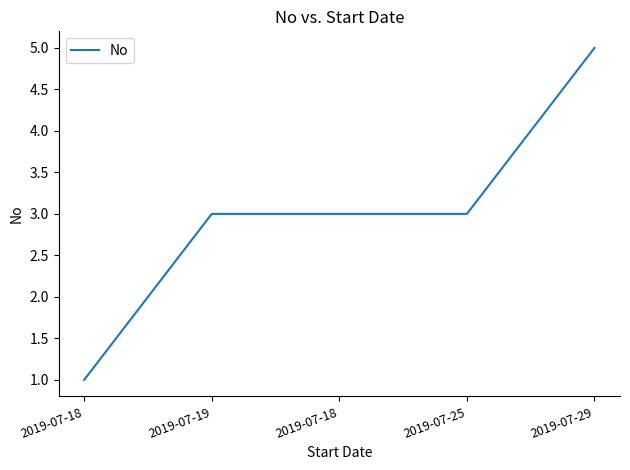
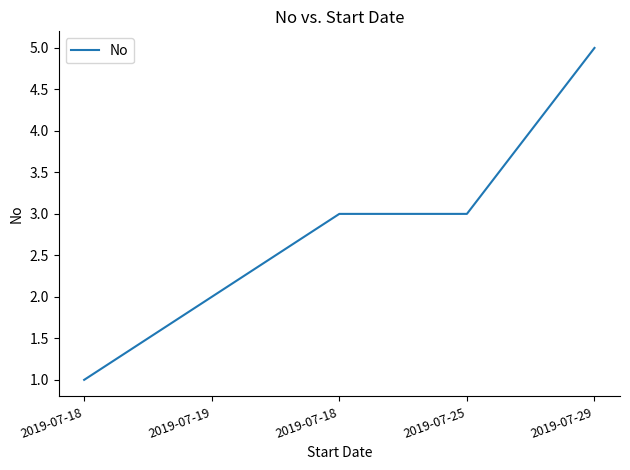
  {
-   "2019-07-19": 3,
+   "2019-07-19": 2,
    "2019-07-25": 3,
    "2019-07-29": 5
  }
